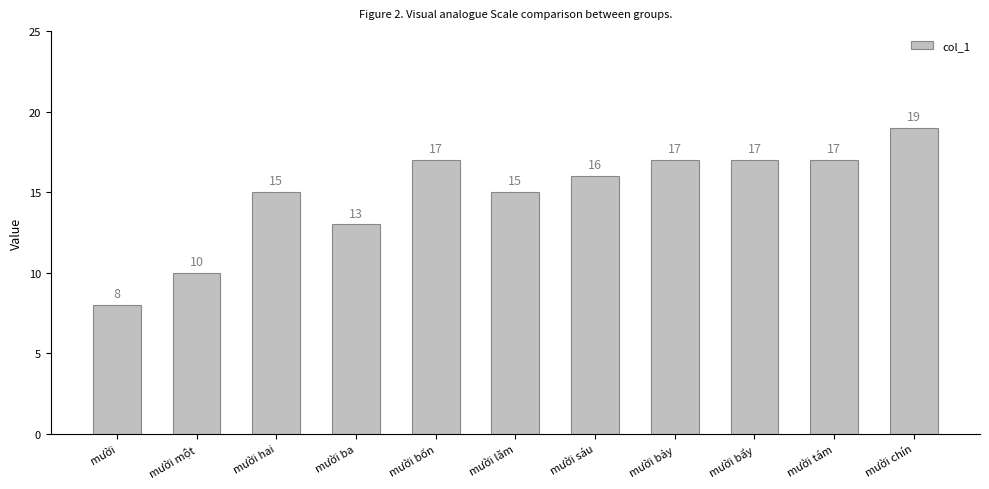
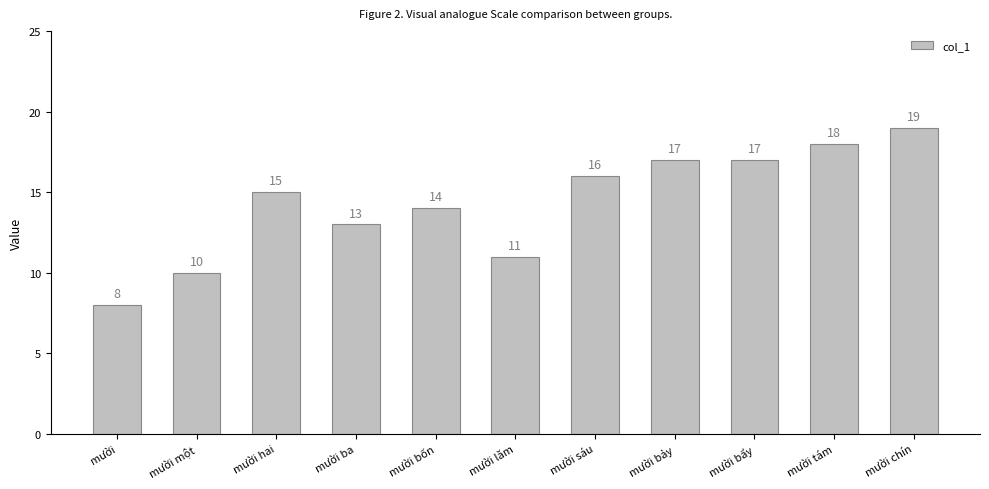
  {
    "mười": 8,
    "mười một": 10,
    "mười hai": 15,
    "mười ba": 13,
-   "mười bốn": 17,
-   "mười lăm": 15,
+   "mười bốn": 14,
+   "mười lăm": 11,
    "mười sáu": 16,
    "mười bảy": 17,
    "mười bẩy": 17,
-   "mười tám": 17,
+   "mười tám": 18,
    "mười chín": 19
  }
